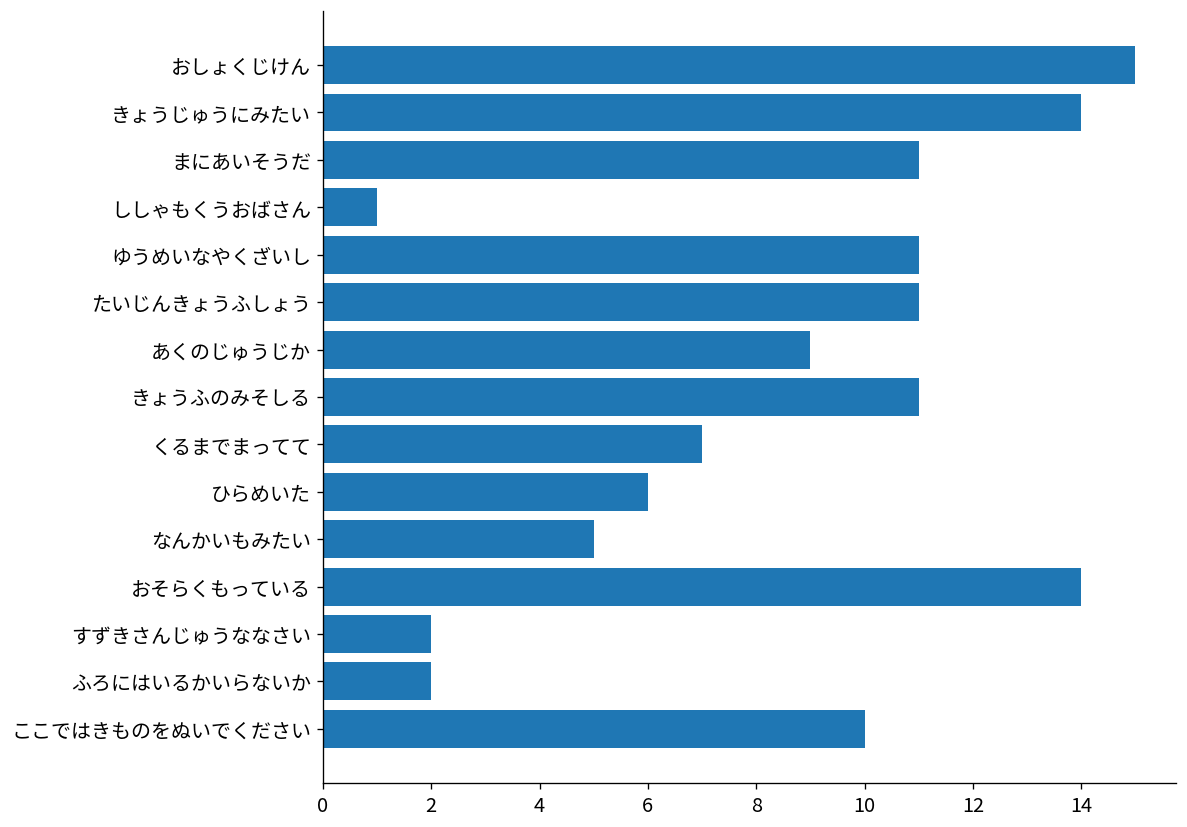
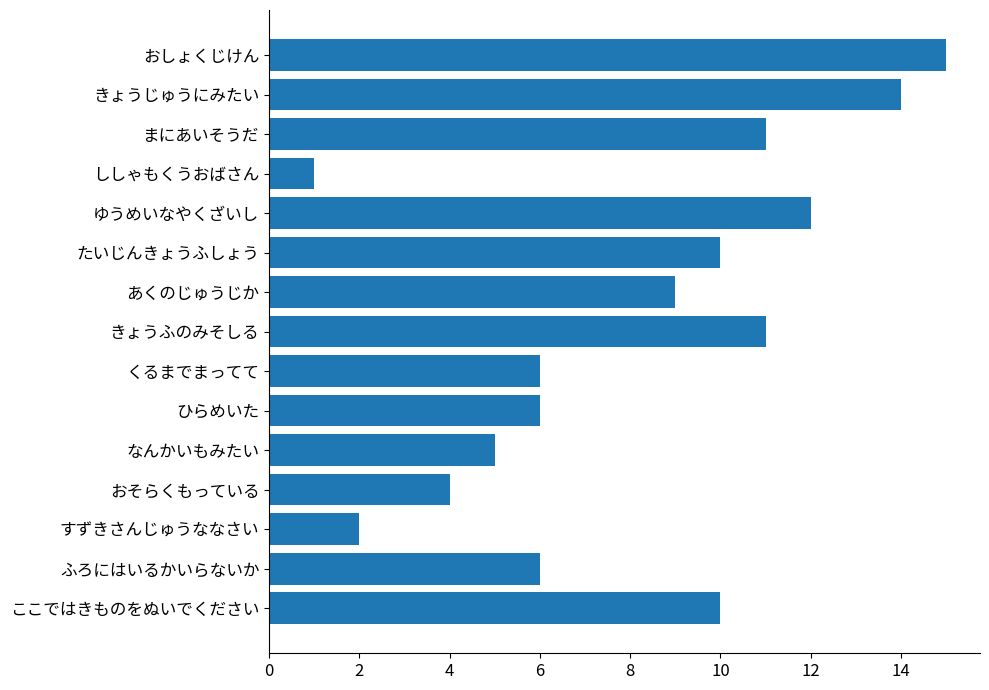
  {
    "おしょくじけん": 15,
    "きょうじゅうにみたい": 14,
    "まにあいそうだ": 11,
    "ししゃもくうおばさん": 1,
-   "ゆうめいなやくざいし": 11,
-   "たいじんきょうふしょう": 11,
+   "ゆうめいなやくざいし": 12,
+   "たいじんきょうふしょう": 10,
    "あくのじゅうじか": 9,
    "きょうふのみそしる": 11,
-   "くるまでまってて": 7,
+   "くるまでまってて": 6,
    "ひらめいた": 6,
    "なんかいもみたい": 5,
-   "おそらくもっている": 14,
+   "おそらくもっている": 4,
    "すずきさんじゅうななさい": 2,
-   "ふろにはいるかいらないか": 2,
+   "ふろにはいるかいらないか": 6,
    "ここではきものをぬいでください": 10
  }
